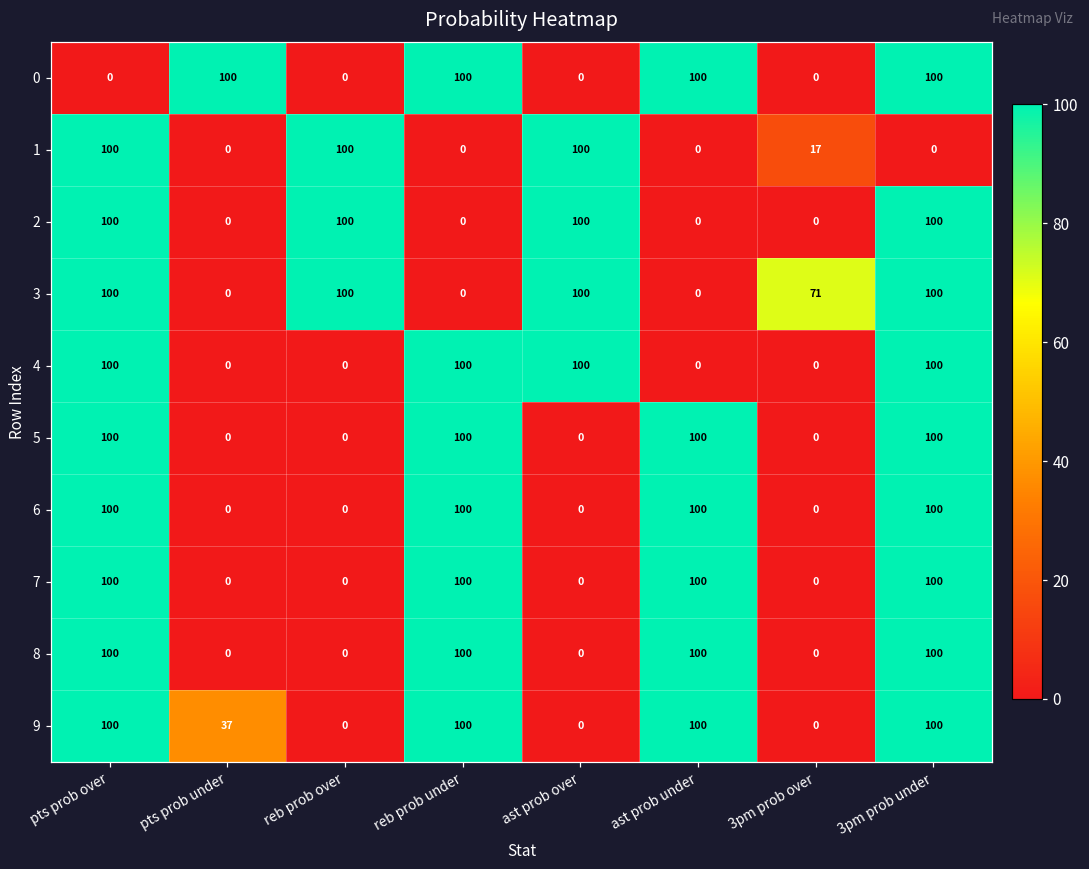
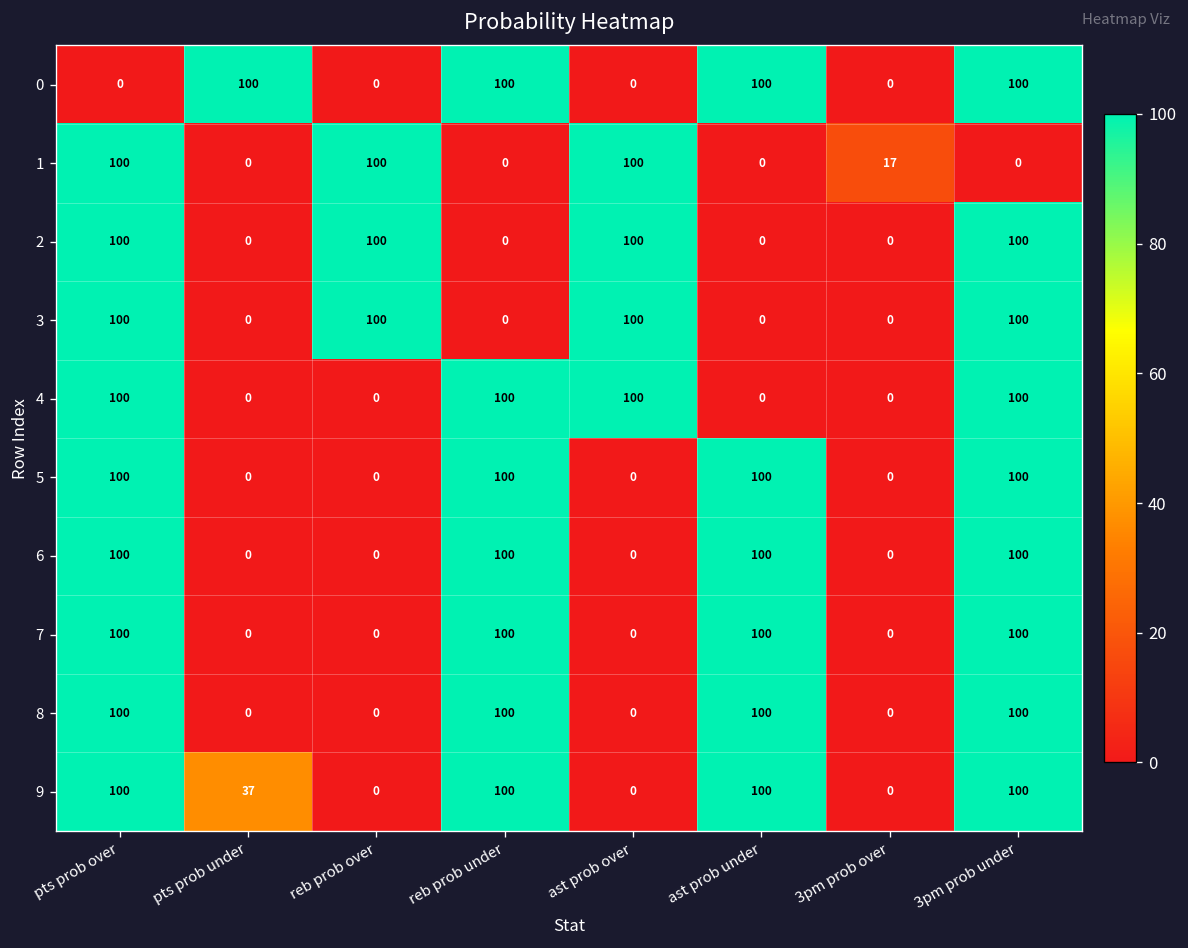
  {
    "0": {
      "pts prob over": 0,
      "pts prob under": 100,
      "reb prob over": 0,
      "reb prob under": 100,
      "ast prob over": 0,
      "ast prob under": 100,
      "3pm prob over": 0,
      "3pm prob under": 100
    },
    "1": {
      "pts prob over": 100,
      "pts prob under": 0,
      "reb prob over": 100,
      "reb prob under": 0,
      "ast prob over": 100,
      "ast prob under": 0,
      "3pm prob over": 17,
      "3pm prob under": 0
    },
    "2": {
      "pts prob over": 100,
      "pts prob under": 0,
      "reb prob over": 100,
      "reb prob under": 0,
      "ast prob over": 100,
      "ast prob under": 0,
      "3pm prob over": 0,
      "3pm prob under": 100
    },
    "3": {
      "pts prob over": 100,
      "pts prob under": 0,
      "reb prob over": 100,
      "reb prob under": 0,
      "ast prob over": 100,
      "ast prob under": 0,
-     "3pm prob over": 71,
+     "3pm prob over": 0,
      "3pm prob under": 100
    },
    "4": {
      "pts prob over": 100,
      "pts prob under": 0,
      "reb prob over": 0,
      "reb prob under": 100,
      "ast prob over": 100,
      "ast prob under": 0,
      "3pm prob over": 0,
      "3pm prob under": 100
    },
    "5": {
      "pts prob over": 100,
      "pts prob under": 0,
      "reb prob over": 0,
      "reb prob under": 100,
      "ast prob over": 0,
      "ast prob under": 100,
      "3pm prob over": 0,
      "3pm prob under": 100
    },
    "6": {
      "pts prob over": 100,
      "pts prob under": 0,
      "reb prob over": 0,
      "reb prob under": 100,
      "ast prob over": 0,
      "ast prob under": 100,
      "3pm prob over": 0,
      "3pm prob under": 100
    },
    "7": {
      "pts prob over": 100,
      "pts prob under": 0,
      "reb prob over": 0,
      "reb prob under": 100,
      "ast prob over": 0,
      "ast prob under": 100,
      "3pm prob over": 0,
      "3pm prob under": 100
    },
    "8": {
      "pts prob over": 100,
      "pts prob under": 0,
      "reb prob over": 0,
      "reb prob under": 100,
      "ast prob over": 0,
      "ast prob under": 100,
      "3pm prob over": 0,
      "3pm prob under": 100
    },
    "9": {
      "pts prob over": 100,
      "pts prob under": 37,
      "reb prob over": 0,
      "reb prob under": 100,
      "ast prob over": 0,
      "ast prob under": 100,
      "3pm prob over": 0,
      "3pm prob under": 100
    }
  }
